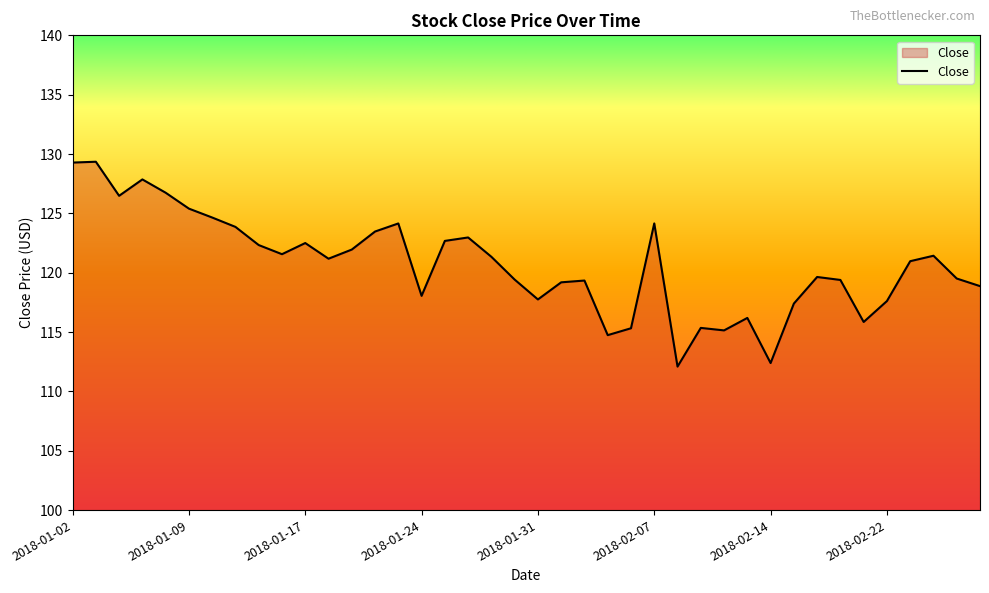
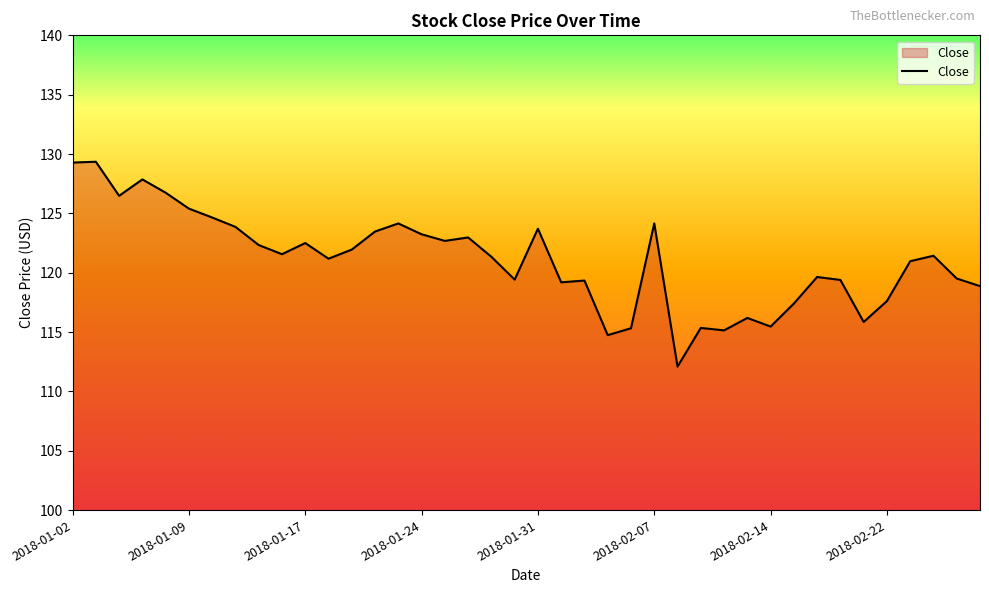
  {
    "2018-01-02": 129.3,
    "2018-01-09": 125.4,
    "2018-01-17": 122.5,
-   "2018-01-24": 118.1,
-   "2018-01-31": 117.7,
+   "2018-01-24": 123.2,
+   "2018-01-31": 123.7,
    "2018-02-07": 124.2,
-   "2018-02-14": 112.4,
+   "2018-02-14": 115.5,
    "2018-02-22": 117.6
  }
